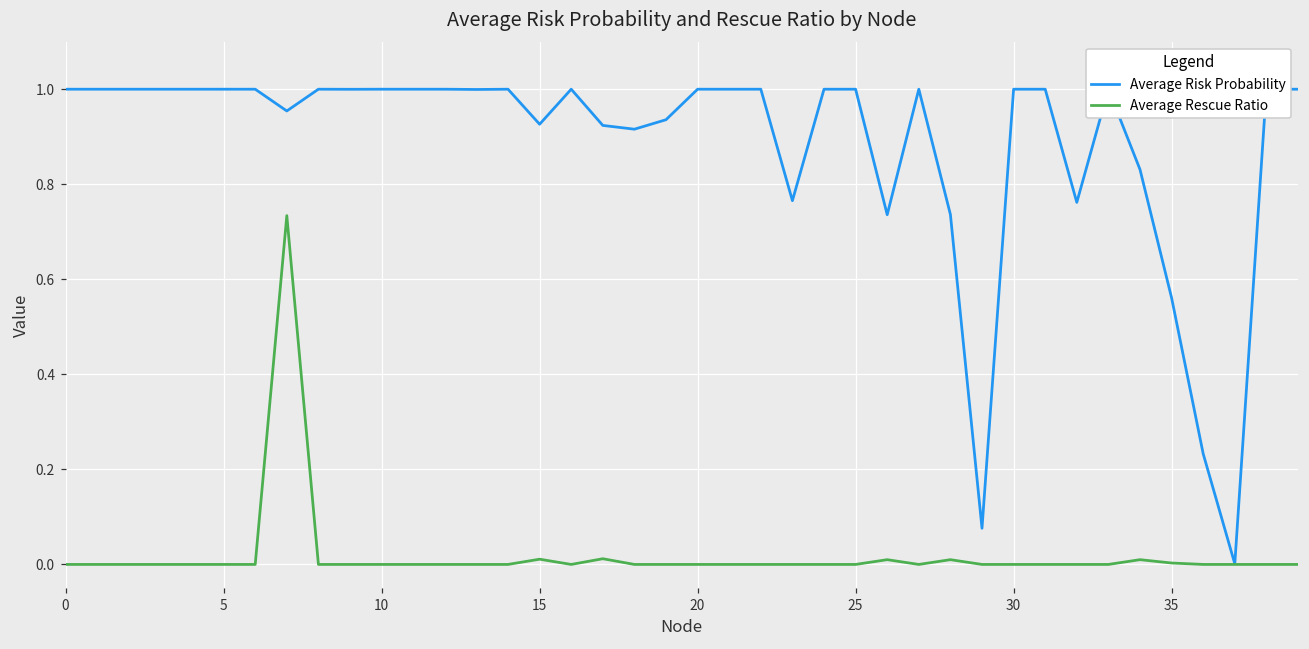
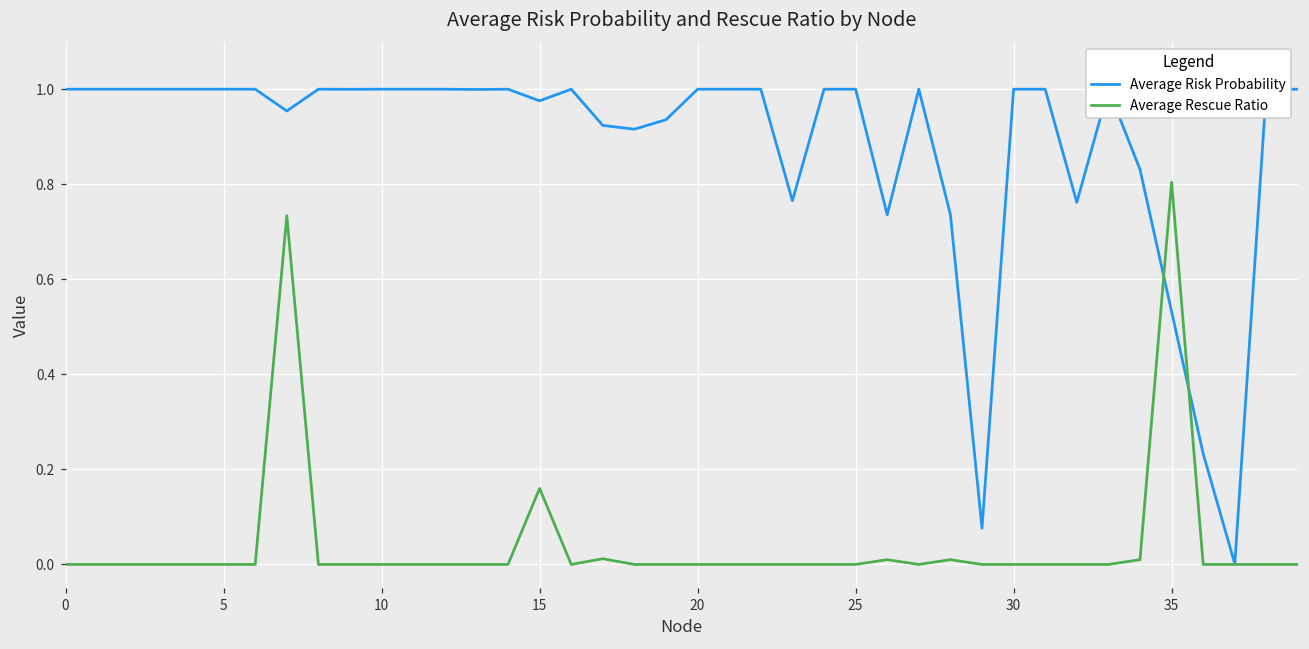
  {
    "Average Risk Probability": {
      "0": 1.00,
      "5": 1.00,
      "10": 1.00,
-     "15": 0.93,
+     "15": 0.98,
      "20": 1.00,
      "25": 1.00,
      "30": 1.00,
-     "35": 0.56
+     "35": 0.53
    },
    "Average Rescue Ratio": {
      "0": 0.00,
      "5": 0.00,
      "10": 0.00,
-     "15": 0.01,
+     "15": 0.16,
      "20": 0.00,
      "25": 0.00,
      "30": 0.00,
-     "35": 0.00
+     "35": 0.80
    }
  }
